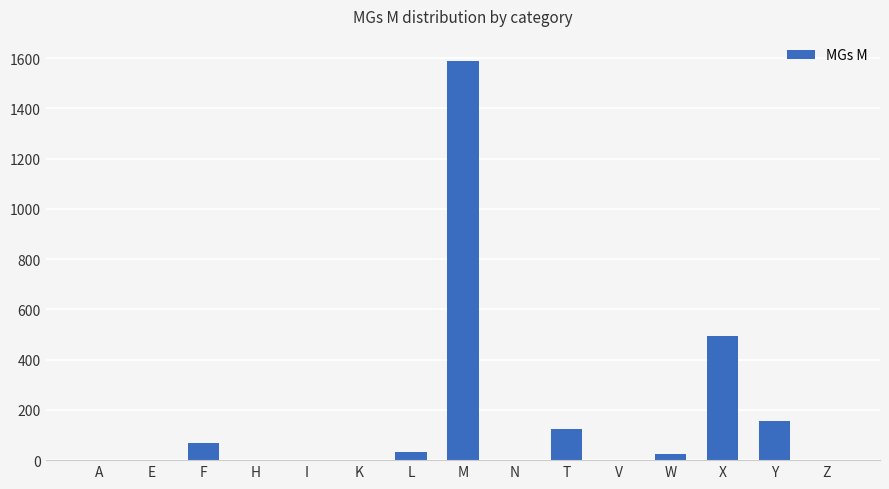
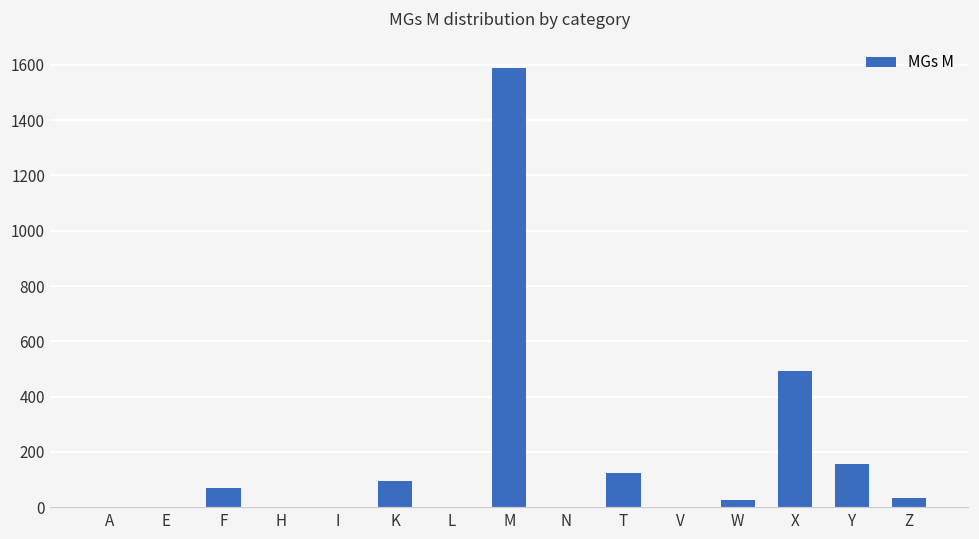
  {
    "A": 0,
    "E": 0,
    "F": 70,
    "H": 0,
    "I": 0,
-   "K": 0,
-   "L": 30,
+   "K": 90,
+   "L": 0,
    "M": 1590,
    "N": 0,
    "T": 130,
    "V": 0,
    "W": 30,
    "X": 490,
    "Y": 160,
-   "Z": 0
+   "Z": 30
  }
